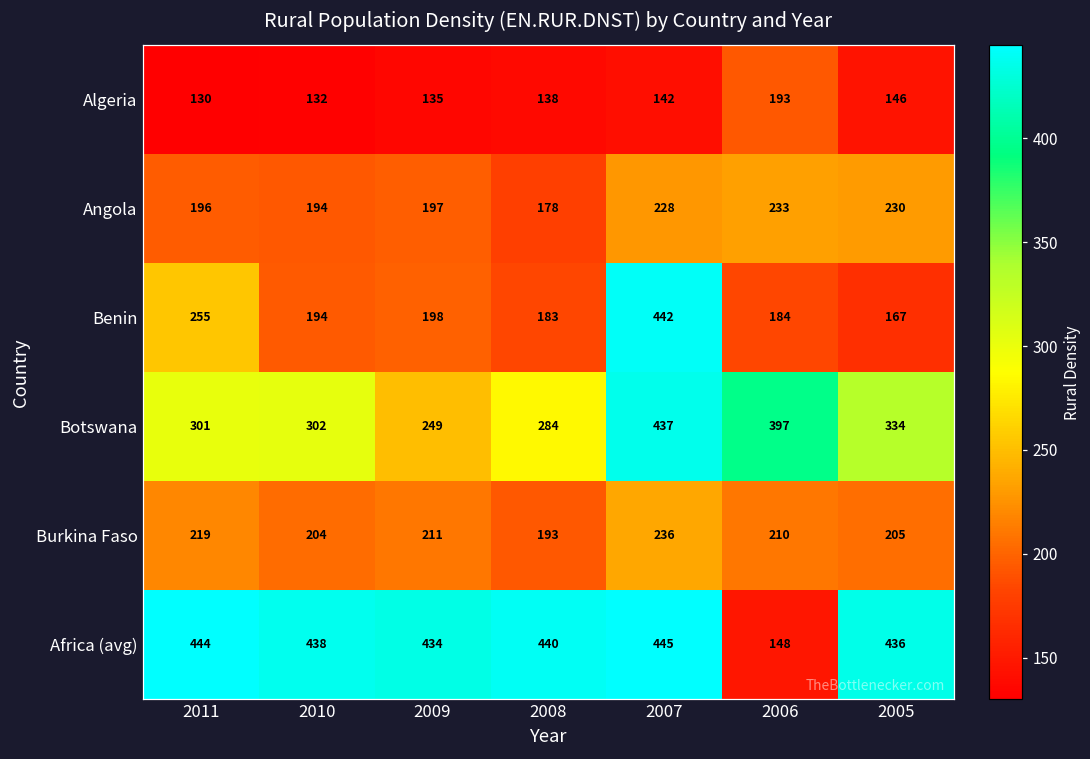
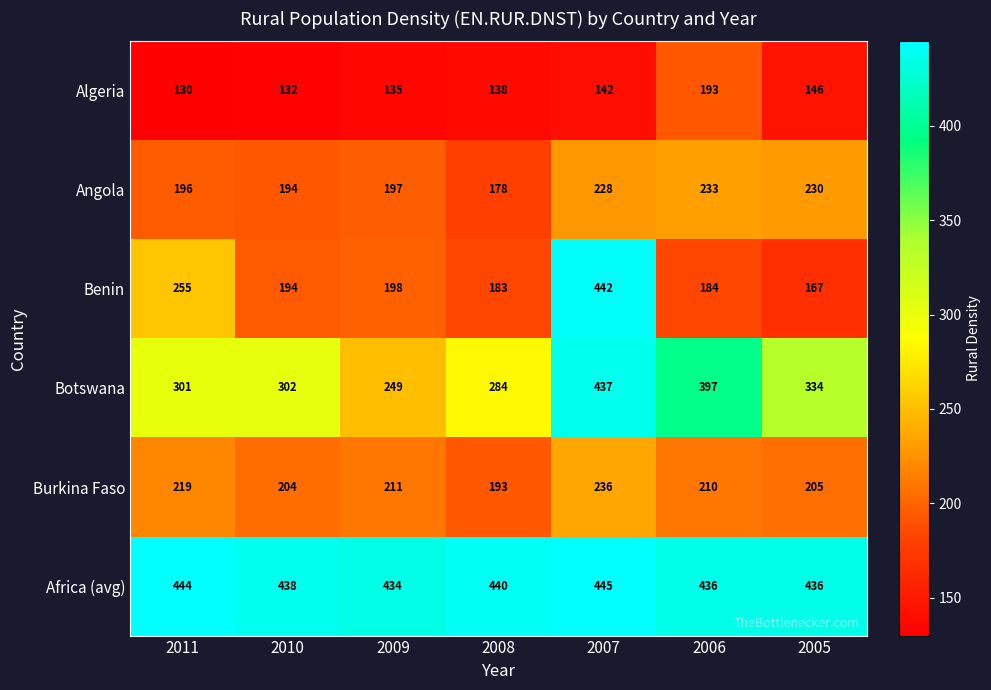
  {
    "Algeria": {
      "2011": 130,
      "2010": 132,
      "2009": 135,
      "2008": 138,
      "2007": 142,
      "2006": 193,
      "2005": 146
    },
    "Angola": {
      "2011": 196,
      "2010": 194,
      "2009": 197,
      "2008": 178,
      "2007": 228,
      "2006": 233,
      "2005": 230
    },
    "Benin": {
      "2011": 255,
      "2010": 194,
      "2009": 198,
      "2008": 183,
      "2007": 442,
      "2006": 184,
      "2005": 167
    },
    "Botswana": {
      "2011": 301,
      "2010": 302,
      "2009": 249,
      "2008": 284,
      "2007": 437,
      "2006": 397,
      "2005": 334
    },
    "Burkina Faso": {
      "2011": 219,
      "2010": 204,
      "2009": 211,
      "2008": 193,
      "2007": 236,
      "2006": 210,
      "2005": 205
    },
    "Africa (avg)": {
      "2011": 444,
      "2010": 438,
      "2009": 434,
      "2008": 440,
      "2007": 445,
-     "2006": 148
+     "2006": 436
    }
  }
